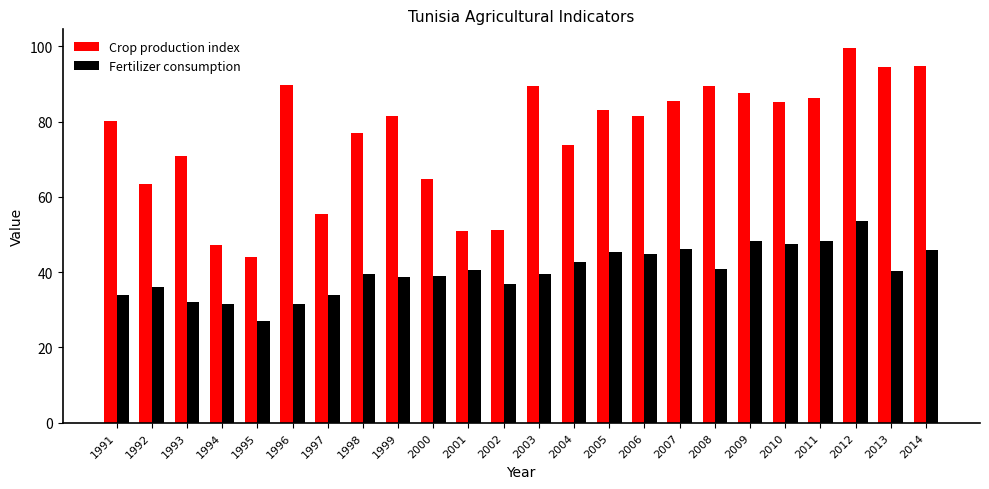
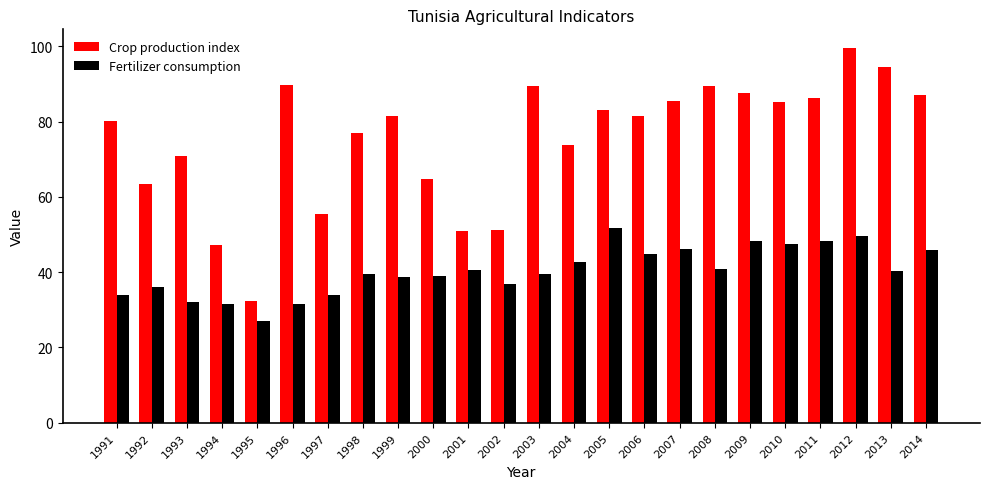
  {
    "Crop production index": {
      "1991": 80,
      "1992": 63,
      "1993": 71,
      "1994": 47,
-     "1995": 44,
+     "1995": 32,
      "1996": 90,
      "1997": 55,
      "1998": 77,
      "1999": 82,
      "2000": 65,
      "2001": 51,
      "2002": 51,
      "2003": 90,
      "2004": 74,
      "2005": 83,
      "2006": 82,
      "2007": 86,
      "2008": 89,
      "2009": 88,
      "2010": 85,
      "2011": 86,
      "2012": 100,
      "2013": 94,
-     "2014": 95
+     "2014": 87
    },
    "Fertilizer consumption": {
      "1991": 34,
      "1992": 36,
      "1993": 32,
      "1994": 31,
      "1995": 27,
      "1996": 31,
      "1997": 34,
      "1998": 40,
      "1999": 39,
      "2000": 39,
      "2001": 41,
      "2002": 37,
      "2003": 40,
      "2004": 43,
-     "2005": 45,
+     "2005": 52,
      "2006": 45,
      "2007": 46,
      "2008": 41,
      "2009": 48,
      "2010": 47,
      "2011": 48,
-     "2012": 54,
+     "2012": 50,
      "2013": 40,
      "2014": 46
    }
  }
